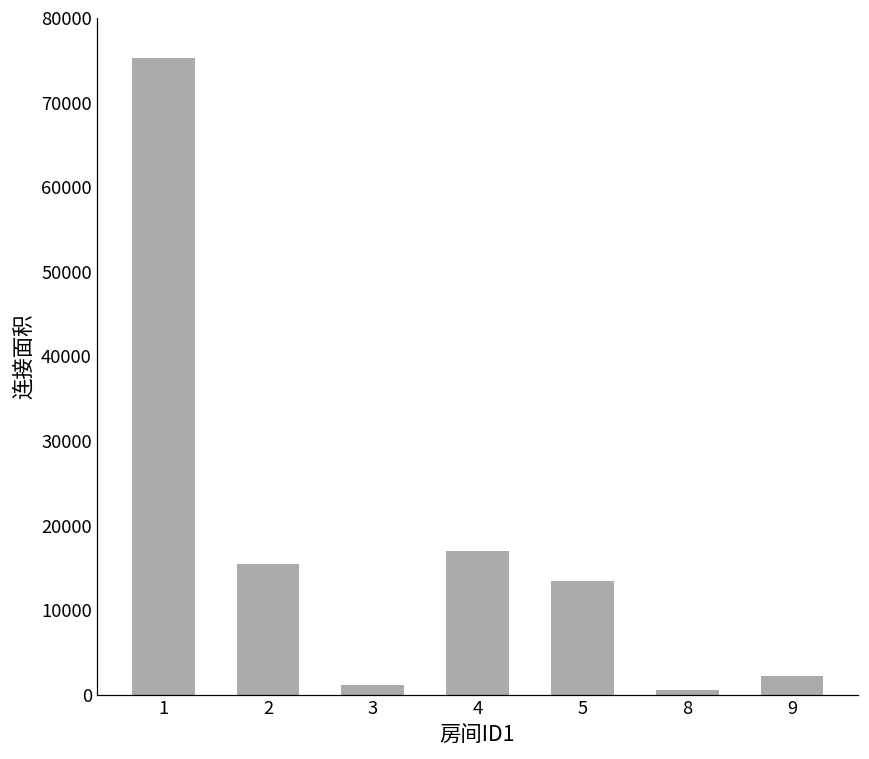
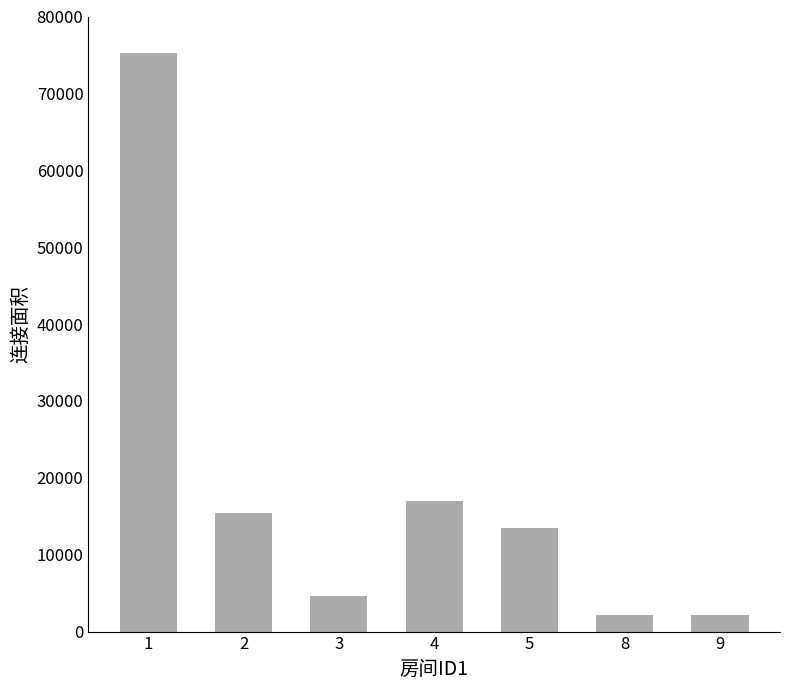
  {
    "1": 75000,
    "2": 15000,
-   "3": 1000,
+   "3": 5000,
    "4": 17000,
    "5": 13000,
-   "8": 1000,
+   "8": 2000,
    "9": 2000
  }
